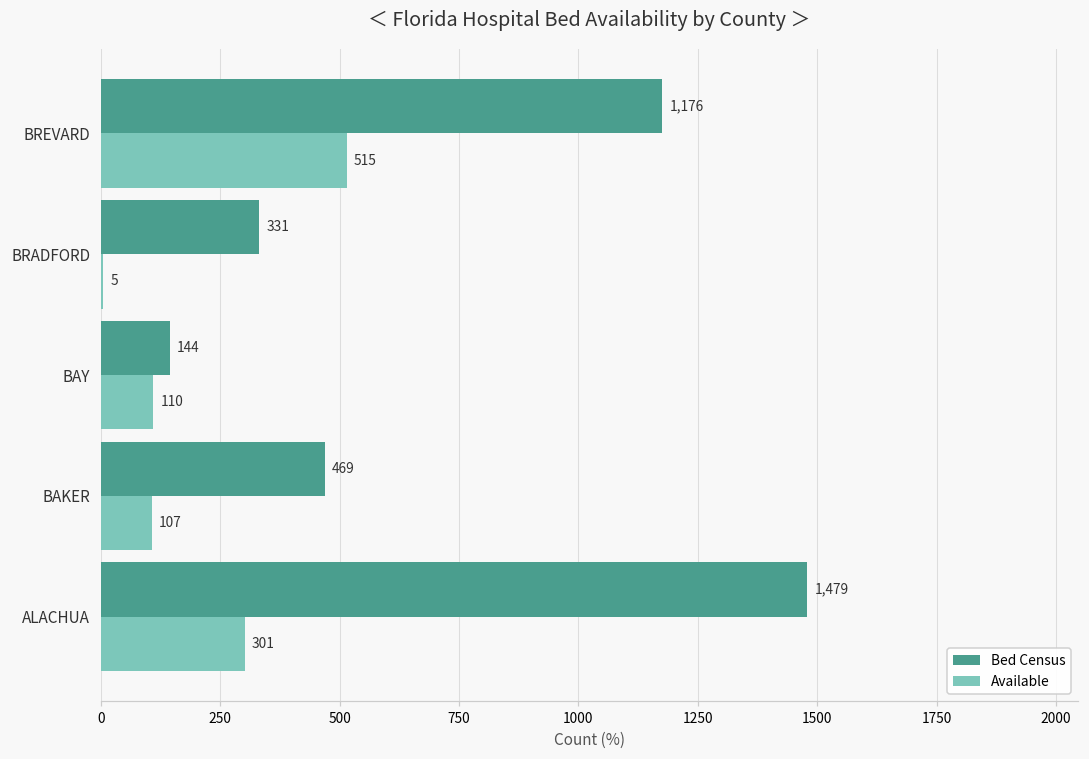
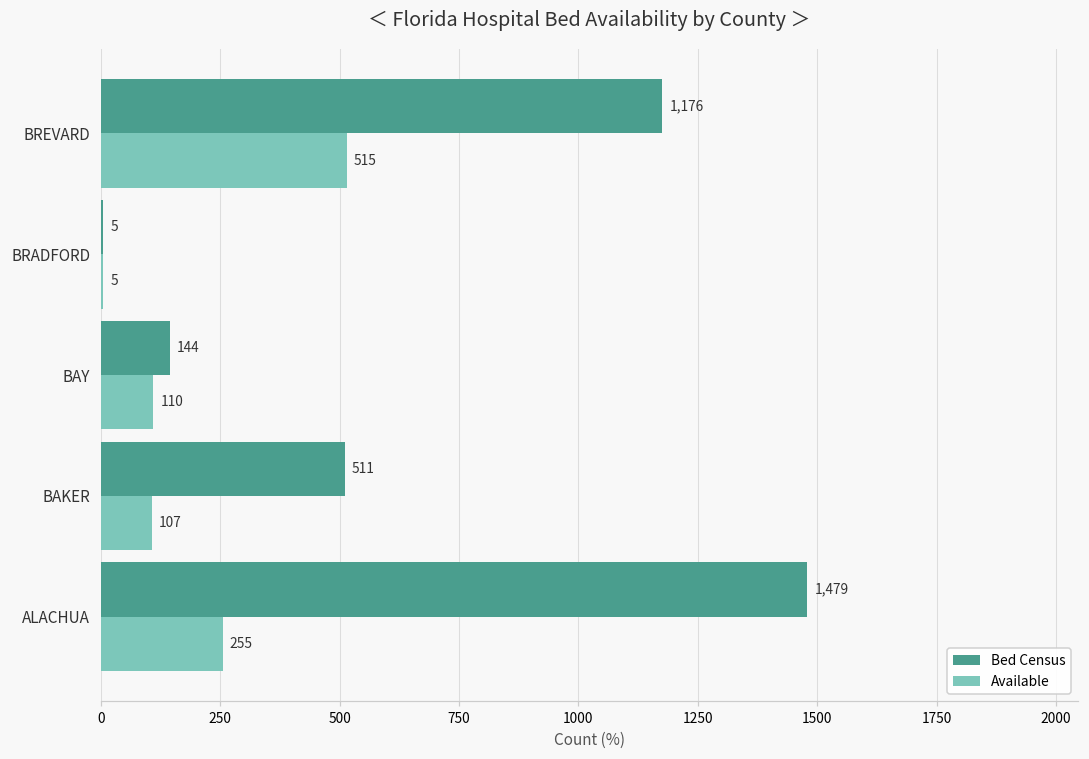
  {
    "Bed Census": {
      "BREVARD": "1,176",
-     "BRADFORD": "331",
+     "BRADFORD": "5",
      "BAY": "144",
-     "BAKER": "469",
+     "BAKER": "511",
      "ALACHUA": "1,479"
    },
    "Available": {
      "BREVARD": "515",
      "BRADFORD": "5",
      "BAY": "110",
      "BAKER": "107",
-     "ALACHUA": "301"
+     "ALACHUA": "255"
    }
  }
